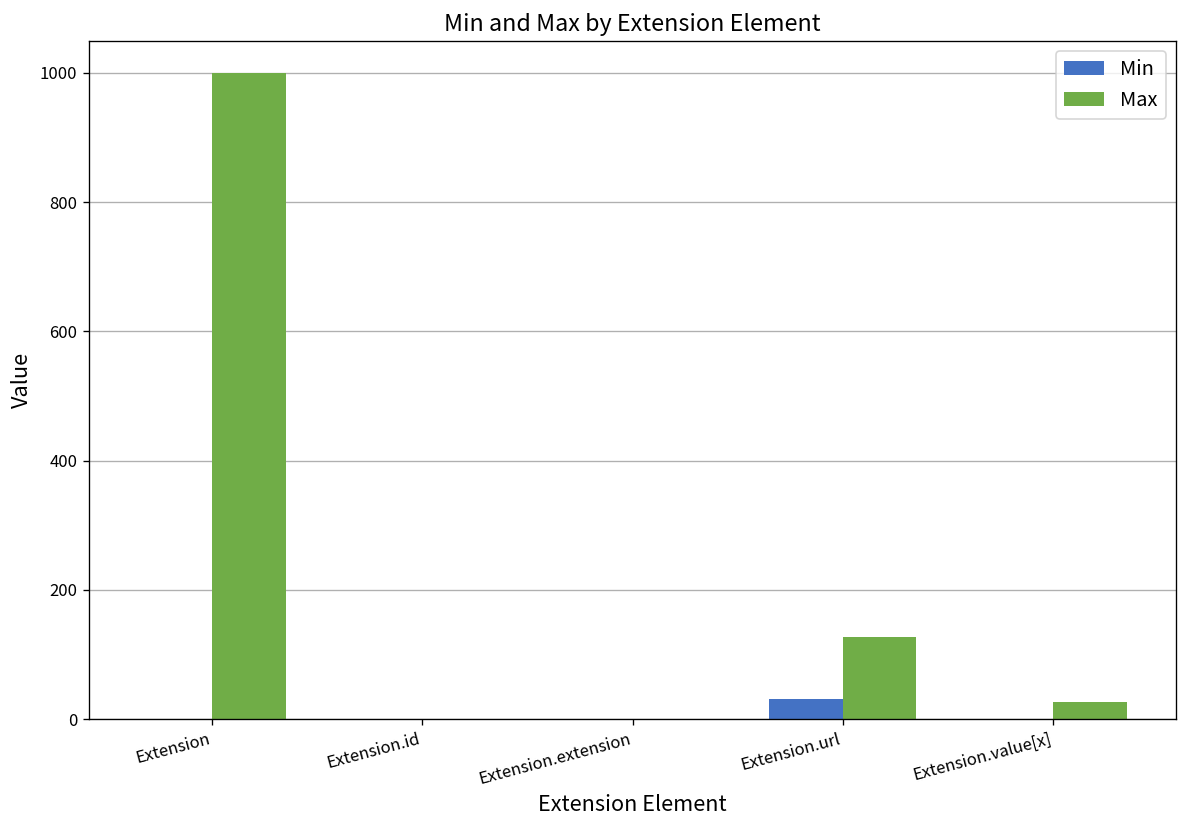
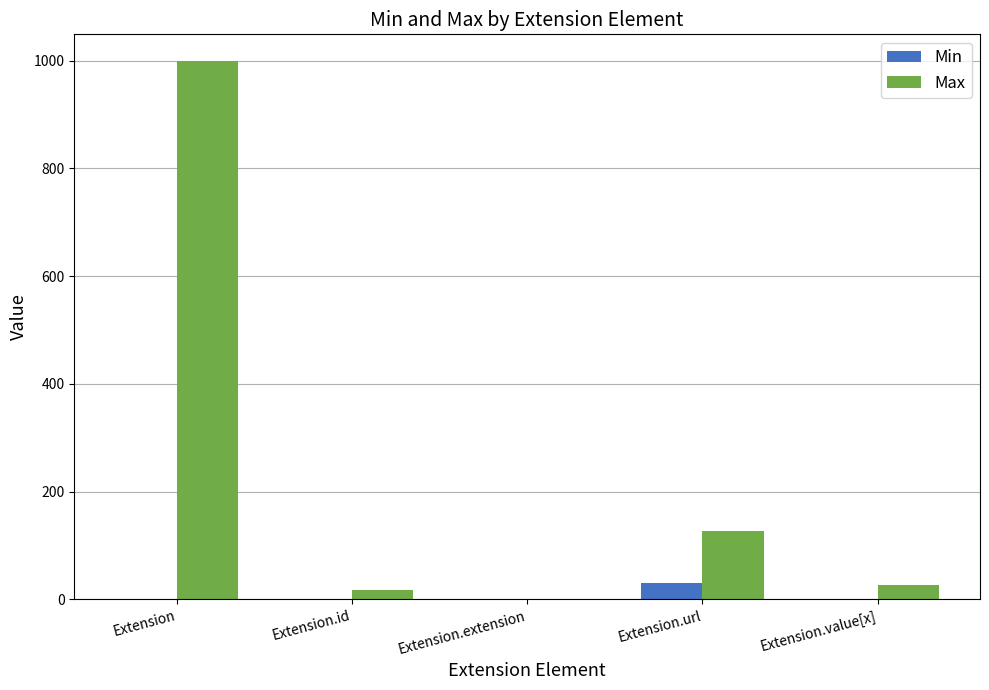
  {
    "Min": {
      "Extension": 0,
      "Extension.id": 0,
      "Extension.extension": 0,
      "Extension.url": 30,
      "Extension.value[x]": 0
    },
    "Max": {
      "Extension": 1000,
-     "Extension.id": 0,
+     "Extension.id": 20,
      "Extension.extension": 0,
      "Extension.url": 130,
      "Extension.value[x]": 30
    }
  }
